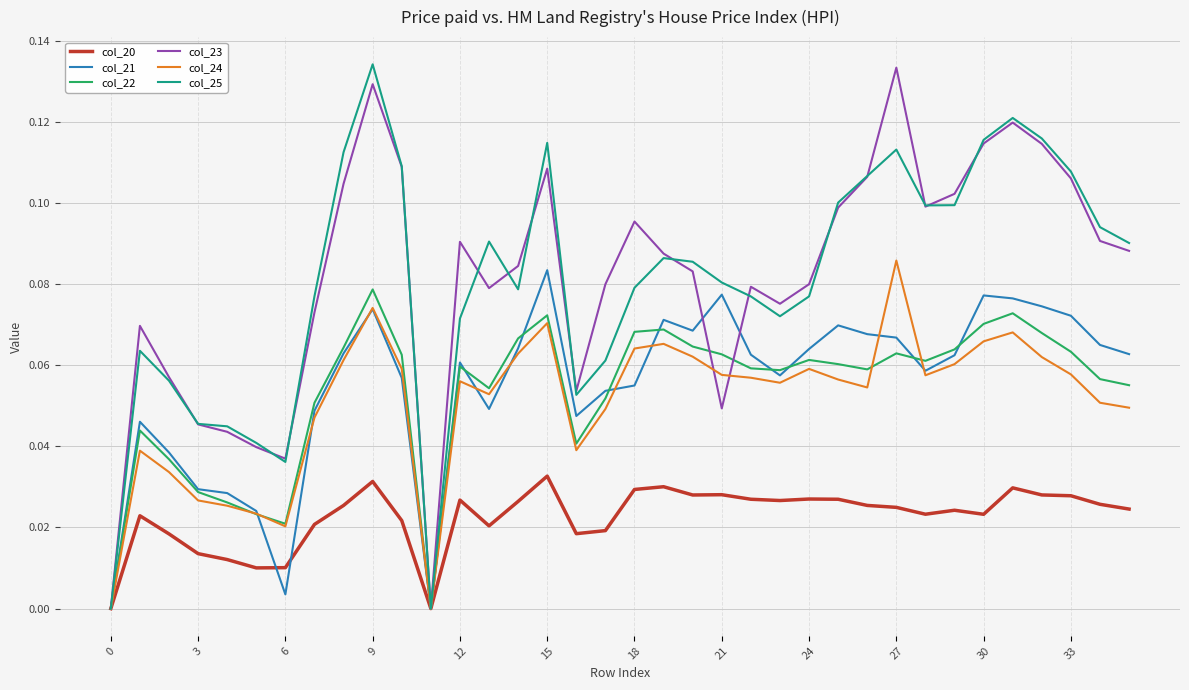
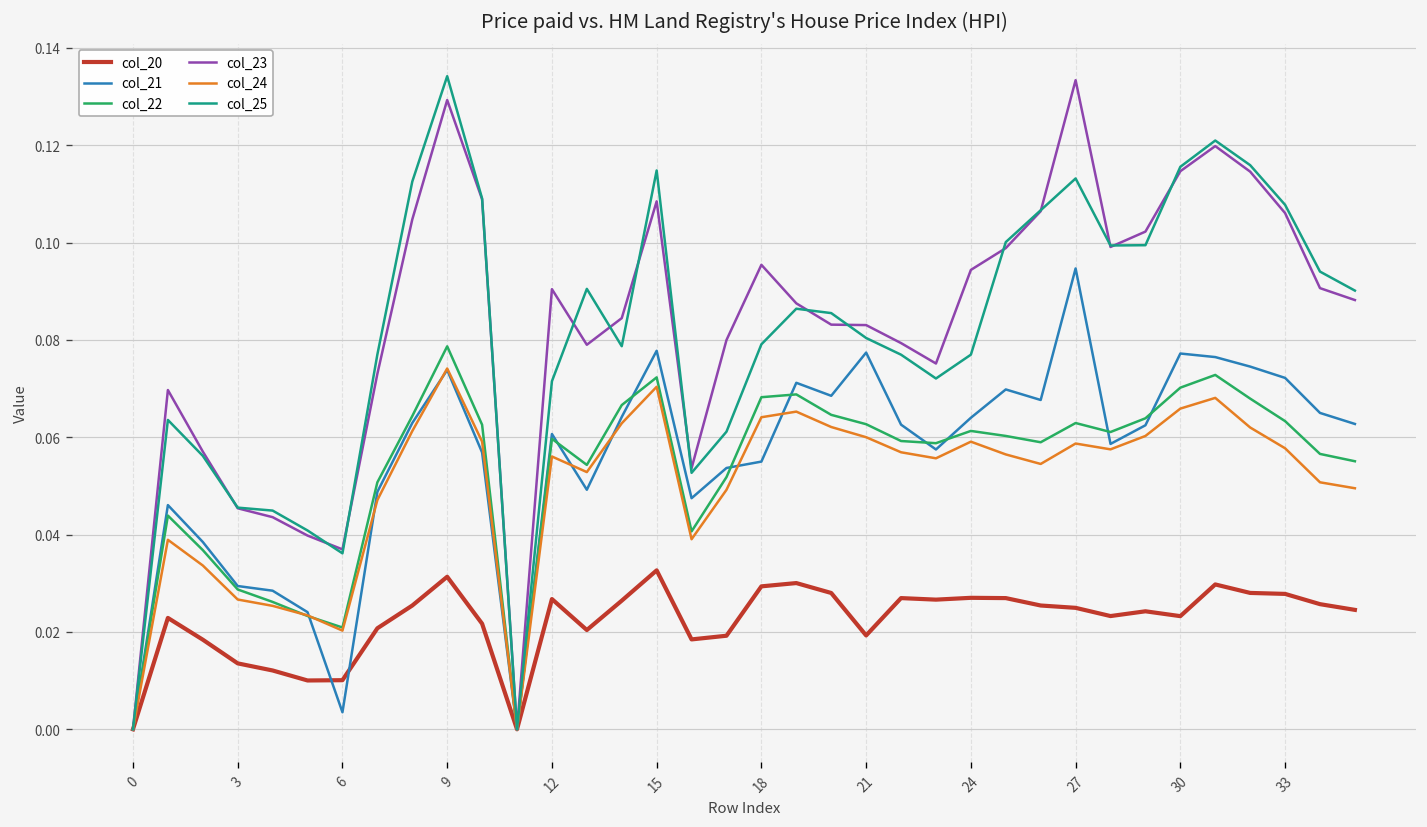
  {
    "col_20": {
      "3": 0.014,
      "6": 0.010,
      "9": 0.031,
      "12": 0.027,
      "15": 0.033,
      "18": 0.029,
-     "21": 0.028,
+     "21": 0.019,
      "24": 0.027,
      "27": 0.025,
      "30": 0.023,
      "33": 0.028
    },
    "col_21": {
      "3": 0.029,
      "6": 0.004,
      "12": 0.061,
-     "15": 0.083,
+     "15": 0.078,
      "18": 0.055,
      "21": 0.077,
      "24": 0.064,
-     "27": 0.067,
+     "27": 0.095,
      "30": 0.077,
      "33": 0.072
    },
    "col_23": {
      "6": 0.037,
      "9": 0.129,
      "12": 0.090,
      "15": 0.108,
      "18": 0.095,
-     "21": 0.049,
-     "24": 0.080,
+     "21": 0.083,
+     "24": 0.094,
      "27": 0.133,
      "30": 0.115,
      "33": 0.106
    },
    "col_24": {
      "3": 0.027,
      "12": 0.056,
      "15": 0.070,
      "18": 0.064,
-     "21": 0.058,
+     "21": 0.060,
      "24": 0.059,
-     "27": 0.086,
+     "27": 0.059,
      "30": 0.066,
      "33": 0.058
    }
  }
